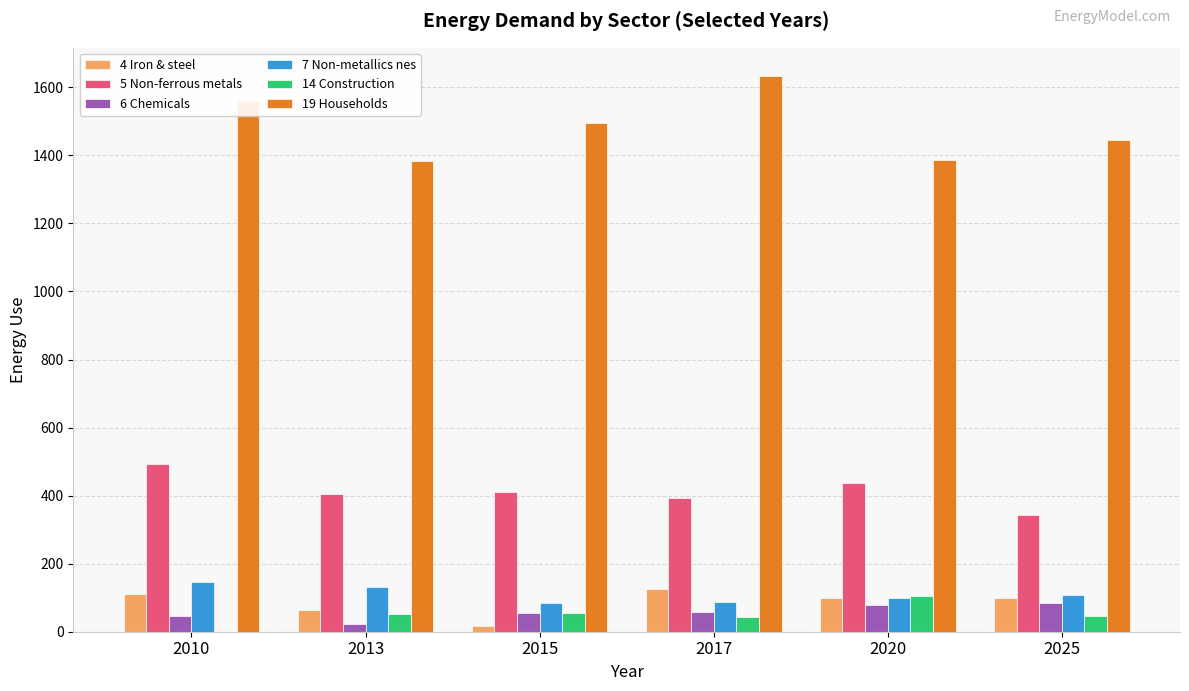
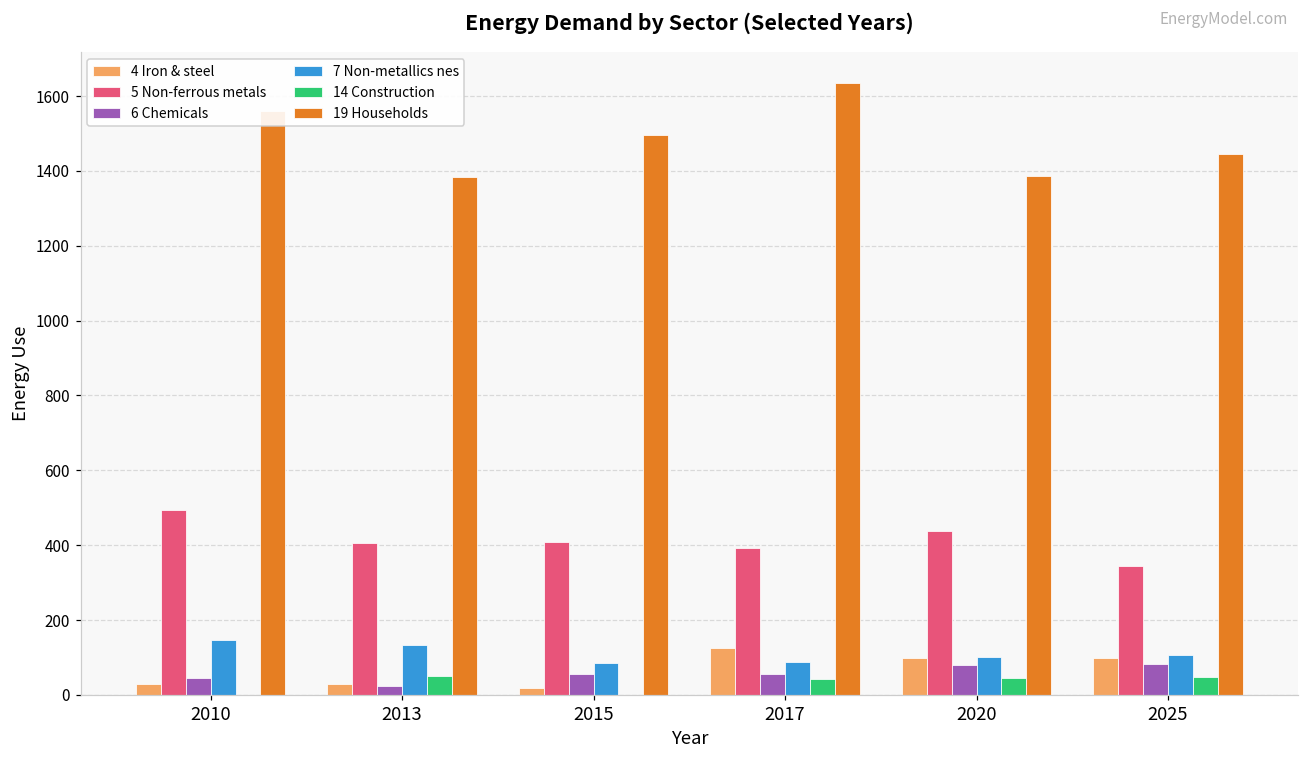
  {
    "4 Iron & steel": {
-     "2010": 110,
-     "2013": 70,
+     "2010": 30,
+     "2013": 30,
      "2015": 20,
      "2017": 130,
      "2020": 100,
      "2025": 100
    },
    "5 Non-ferrous metals": {
      "2010": 490,
      "2013": 400,
      "2015": 410,
      "2017": 390,
      "2020": 440,
      "2025": 340
    },
    "6 Chemicals": {
      "2010": 50,
      "2013": 20,
      "2015": 50,
      "2017": 60,
      "2020": 80,
      "2025": 80
    },
    "7 Non-metallics nes": {
      "2010": 150,
      "2013": 130,
      "2015": 80,
      "2017": 90,
      "2020": 100,
      "2025": 110
    },
    "14 Construction": {
      "2010": 0,
      "2013": 50,
-     "2015": 50,
+     "2015": 0,
      "2017": 40,
-     "2020": 100,
+     "2020": 50,
      "2025": 50
    },
    "19 Households": {
      "2013": 1380,
      "2015": 1500,
      "2017": 1630,
      "2020": 1390,
      "2025": 1440
    }
  }
